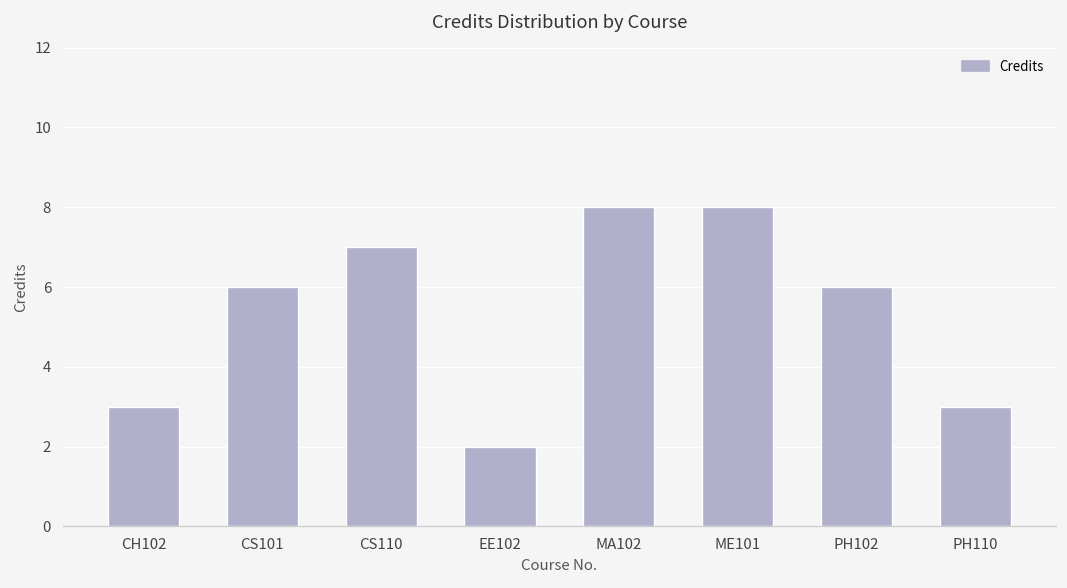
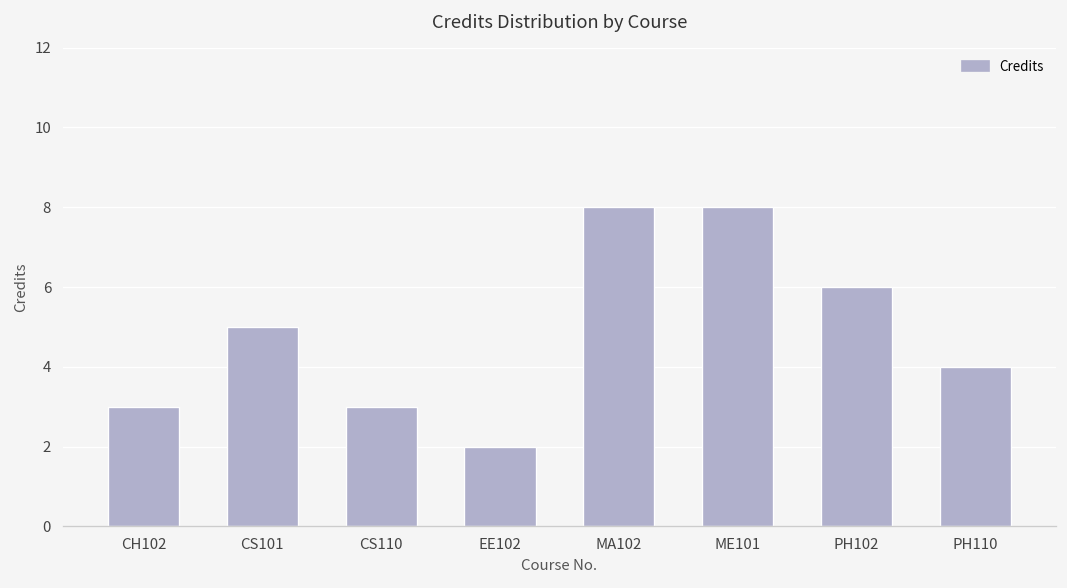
  {
    "CH102": 3,
-   "CS101": 6,
-   "CS110": 7,
+   "CS101": 5,
+   "CS110": 3,
    "EE102": 2,
    "MA102": 8,
    "ME101": 8,
    "PH102": 6,
-   "PH110": 3
+   "PH110": 4
  }
